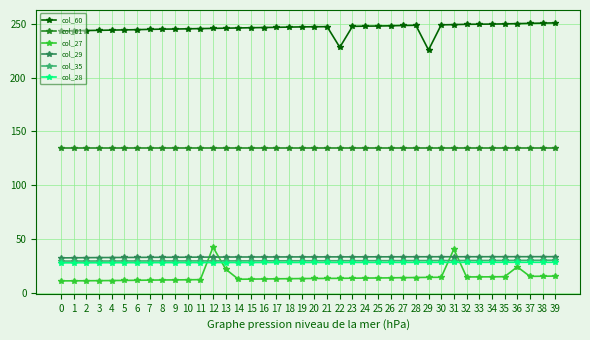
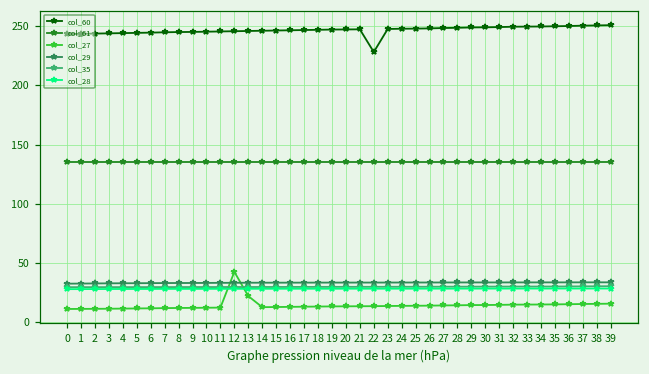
  {
    "col_60": {
      "2": 244,
      "3": 244,
      "4": 244,
      "5": 244,
      "6": 245,
      "7": 245,
      "8": 245,
      "9": 245,
      "10": 245,
      "11": 246,
      "12": 246,
      "13": 246,
      "14": 246,
      "15": 246,
      "16": 247,
      "17": 247,
      "18": 247,
      "19": 247,
      "20": 247,
      "21": 247,
      "22": 228,
      "23": 248,
      "24": 248,
      "25": 248,
      "26": 248,
      "27": 249,
      "28": 249,
-     "29": 226,
+     "29": 249,
      "30": 249,
      "31": 249,
      "32": 250,
      "33": 250,
      "34": 250,
      "35": 250,
      "36": 250,
      "37": 251,
      "38": 251,
      "39": 251
    },
    "col_27": {
      "0": 11,
      "1": 11,
      "2": 11,
      "3": 11,
      "4": 11,
      "5": 11,
      "6": 12,
      "7": 12,
      "8": 12,
      "9": 12,
      "10": 12,
      "11": 12,
      "12": 42,
      "13": 22,
      "14": 12,
      "15": 13,
      "16": 13,
      "17": 13,
      "18": 13,
      "19": 13,
      "20": 13,
      "21": 13,
      "22": 13,
      "23": 13,
      "24": 14,
      "25": 14,
      "26": 14,
      "27": 14,
      "28": 14,
      "29": 14,
      "30": 14,
-     "31": 41,
+     "31": 14,
      "32": 15,
      "33": 15,
      "34": 15,
      "35": 15,
-     "36": 24,
+     "36": 15,
      "37": 15,
      "38": 15,
      "39": 15
    }
  }
